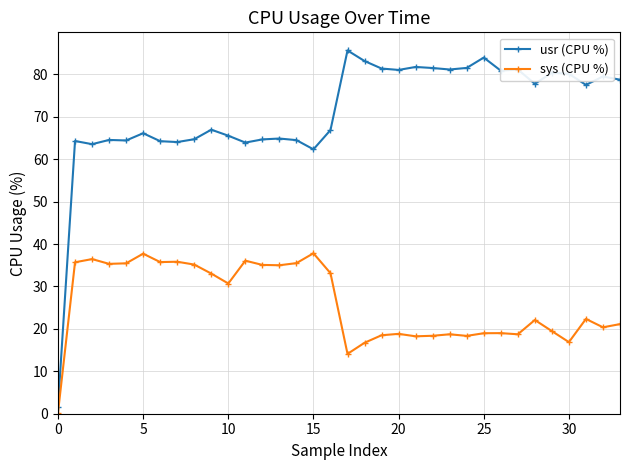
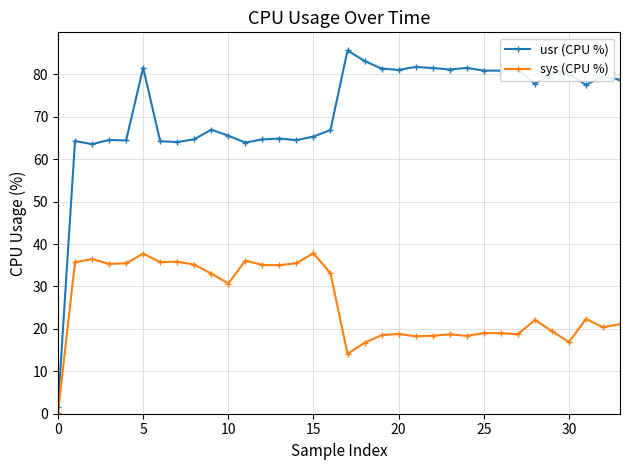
  {
    "usr (CPU %)": {
      "0": 2,
-     "5": 66,
+     "5": 82,
      "10": 66,
-     "15": 62,
+     "15": 65,
      "20": 81,
-     "25": 84
+     "25": 81
    },
    "sys (CPU %)": {
      "0": 0,
      "5": 38,
      "10": 31,
      "15": 38,
      "20": 19,
      "25": 19,
      "30": 17
    }
  }
